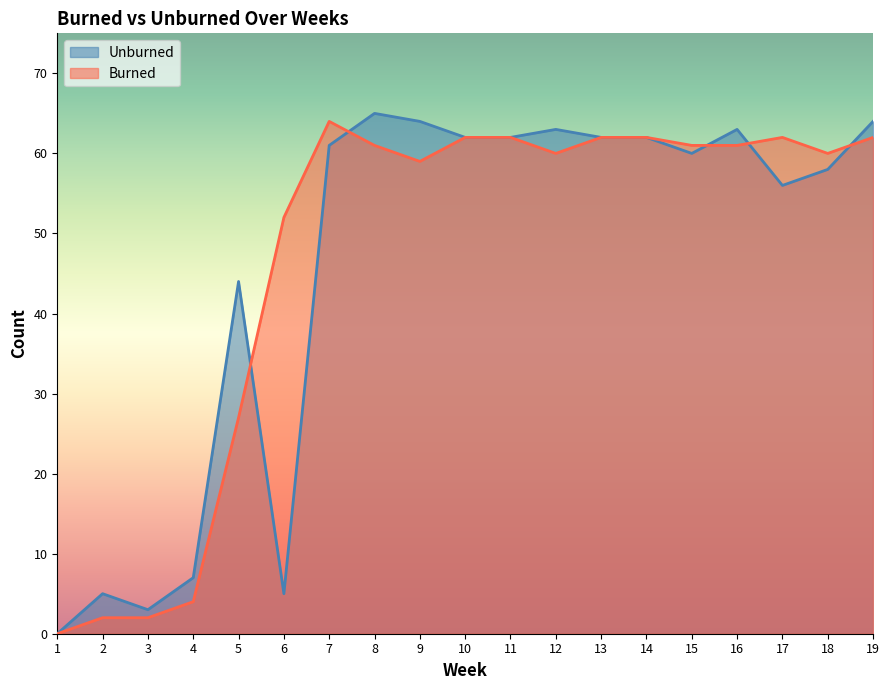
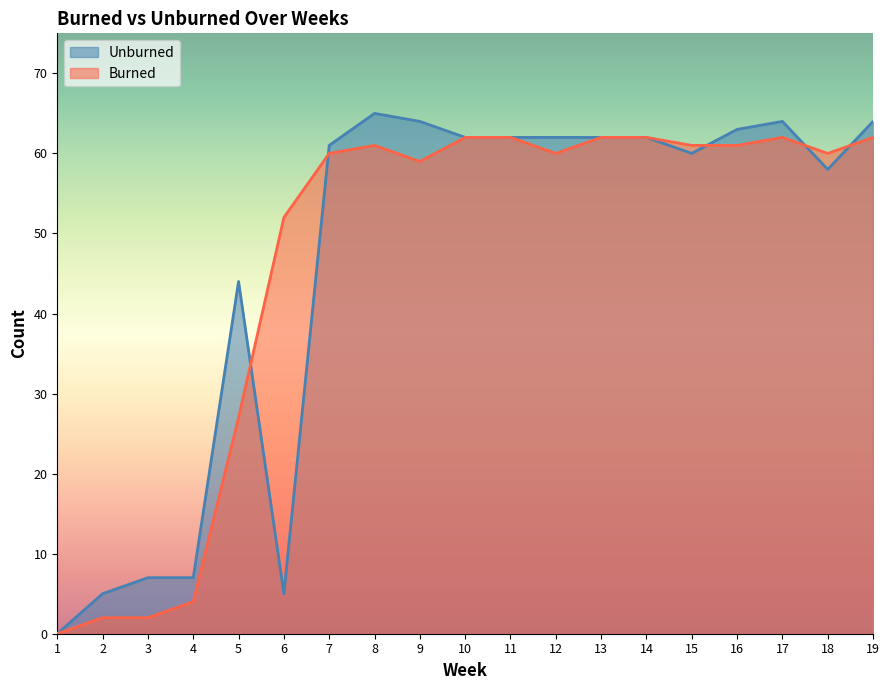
  {
    "Unburned": {
      "2": 5,
-     "3": 3,
+     "3": 7,
      "4": 7,
      "5": 44,
      "6": 5,
      "7": 61,
      "8": 65,
      "9": 64,
-     "12": 63,
+     "12": 62,
      "15": 60,
      "16": 63,
-     "17": 56,
+     "17": 64,
      "18": 58,
      "19": 64
    },
    "Burned": {
      "2": 2,
      "3": 2,
      "4": 4,
      "5": 27,
      "6": 52,
-     "7": 64,
+     "7": 60,
      "8": 61,
      "9": 59,
      "12": 60,
      "15": 61,
      "16": 61,
      "17": 62,
      "18": 60,
      "19": 62
    }
  }
